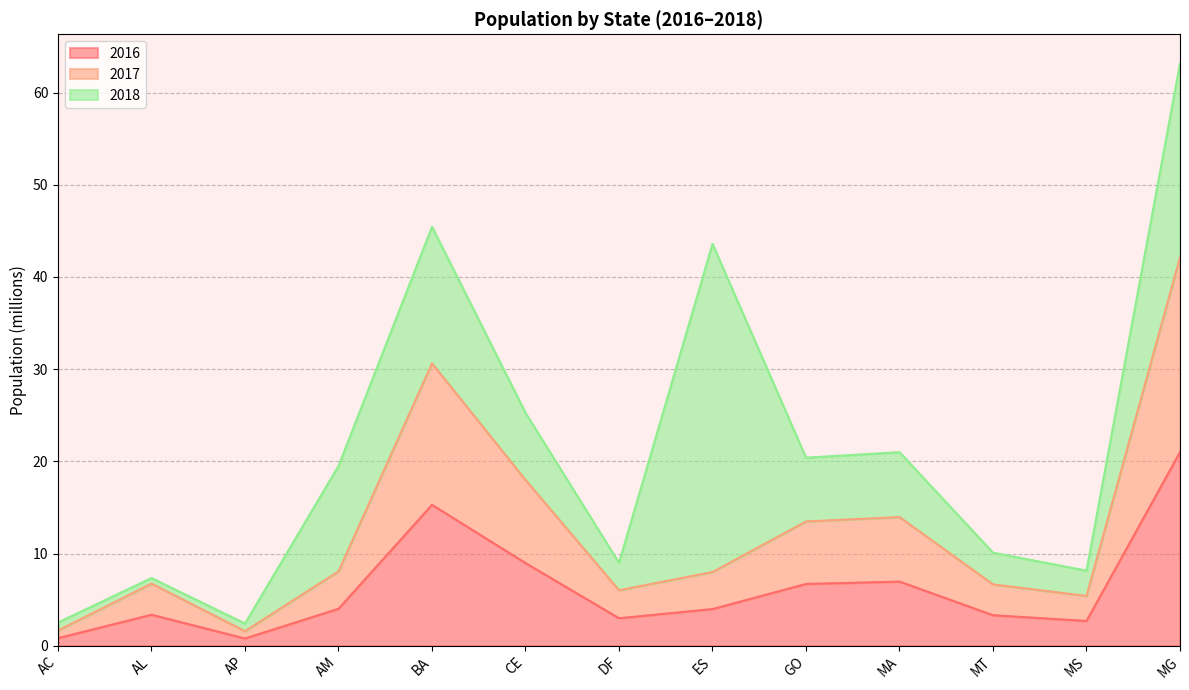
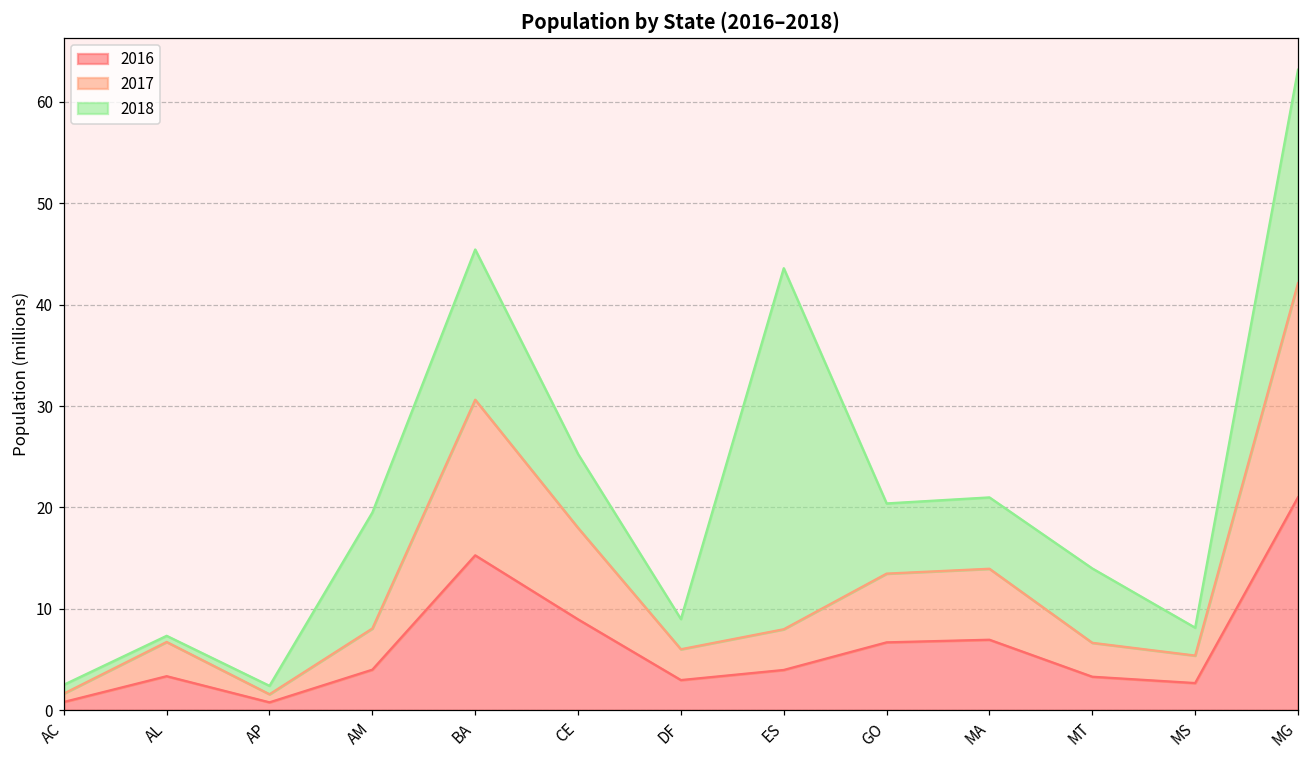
  {
    "2018": {
      "AC": 1,
      "AL": 1,
      "AP": 1,
      "AM": 11,
      "BA": 15,
      "CE": 7,
      "DF": 3,
      "ES": 36,
      "GO": 7,
      "MA": 7,
-     "MT": 3,
+     "MT": 7,
      "MS": 3,
      "MG": 21
    }
  }
